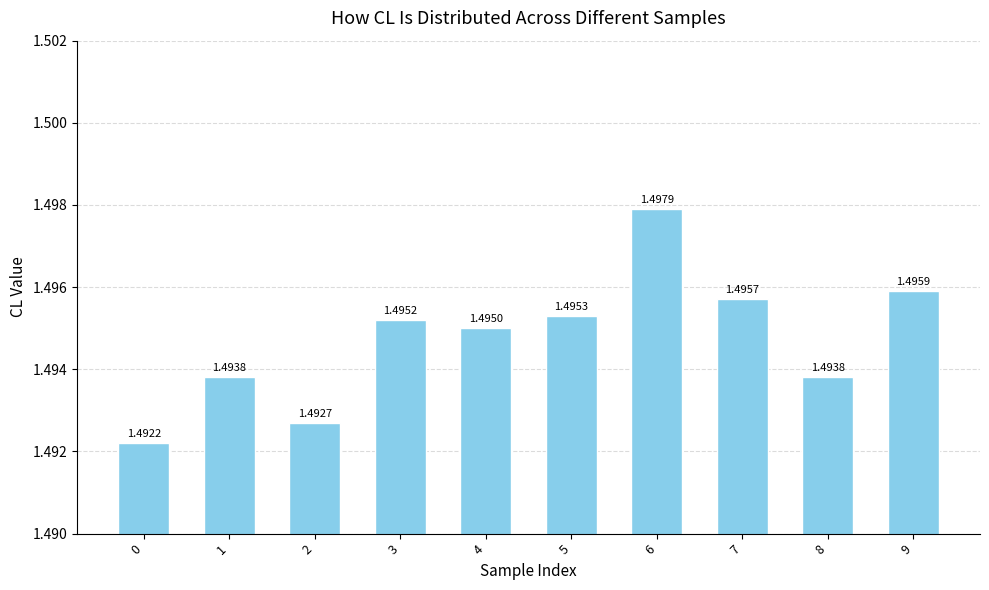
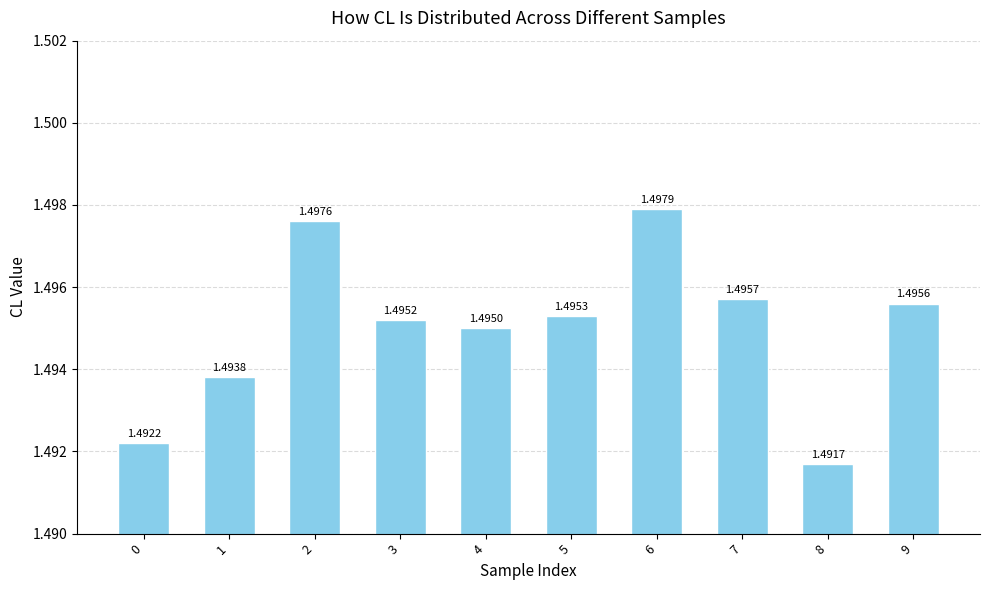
  {
    "0": 1.4922,
    "1": 1.4938,
-   "2": 1.4927,
+   "2": 1.4976,
    "3": 1.4952,
    "4": 1.4950,
    "5": 1.4953,
    "6": 1.4979,
    "7": 1.4957,
-   "8": 1.4938,
-   "9": 1.4959
+   "8": 1.4917,
+   "9": 1.4956
  }
